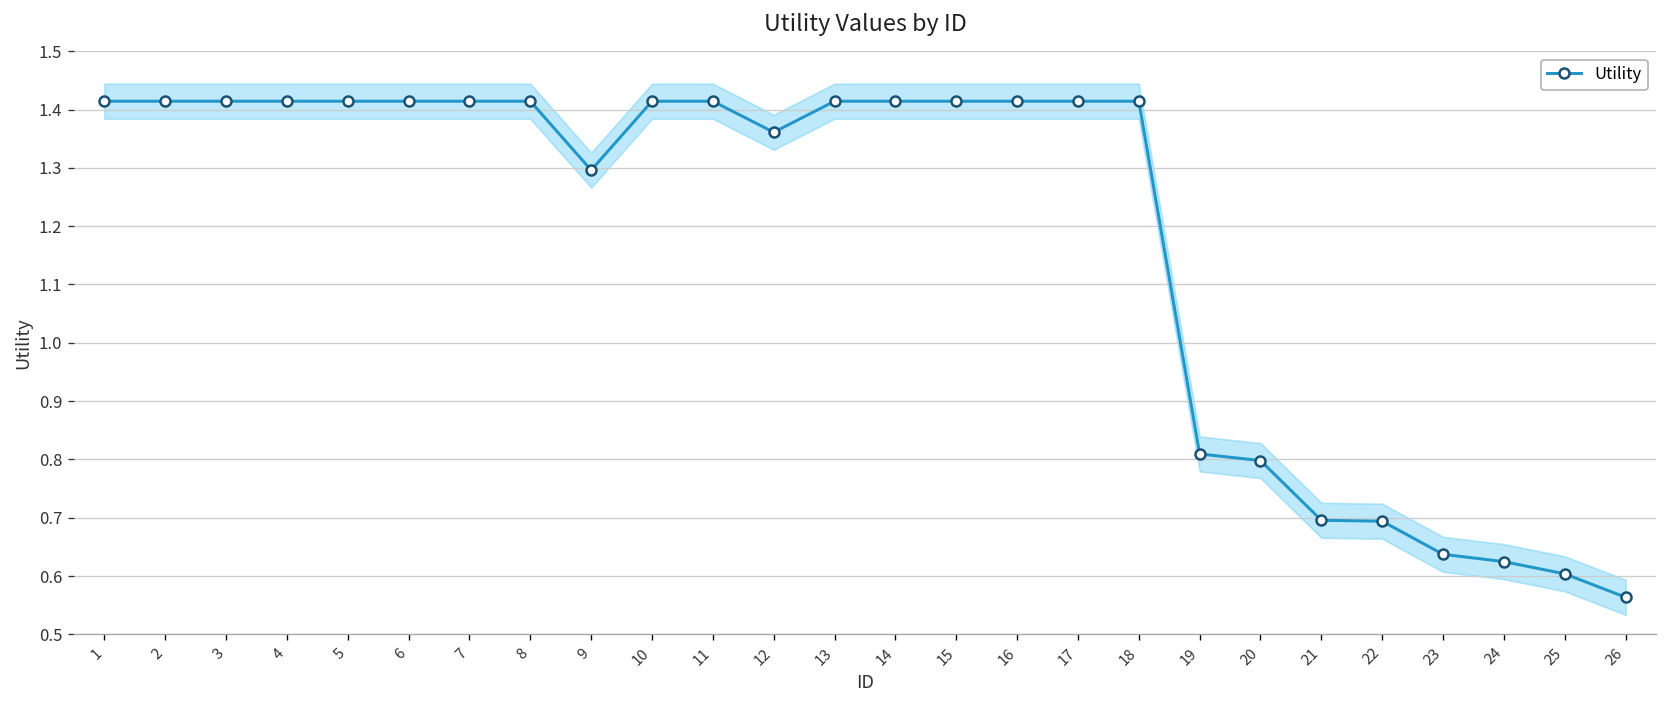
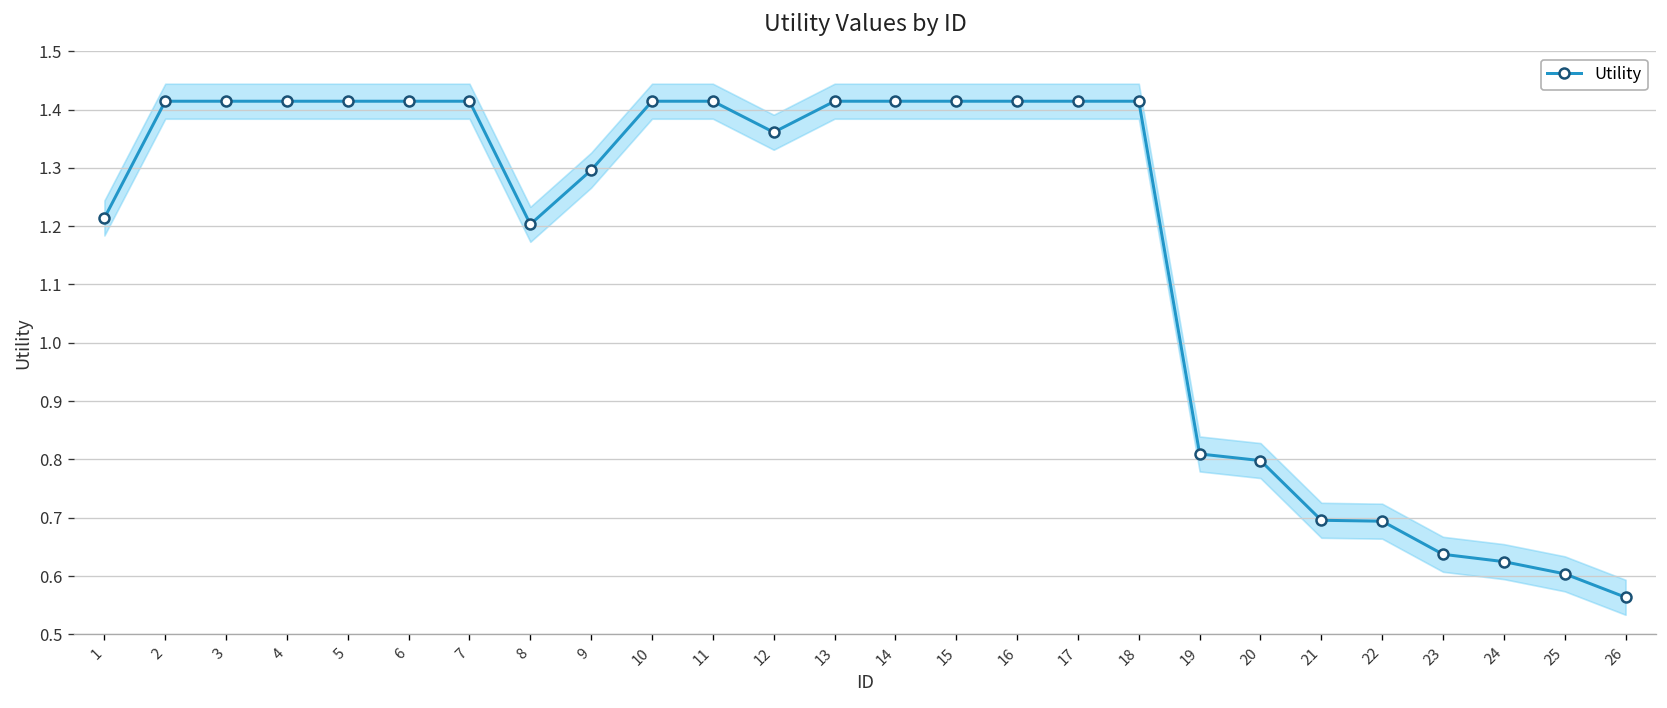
  {
    "Utility": {
-     "1": 1.41,
+     "1": 1.21,
      "2": 1.41,
      "3": 1.41,
      "4": 1.41,
      "5": 1.41,
      "6": 1.41,
      "7": 1.41,
-     "8": 1.41,
+     "8": 1.20,
      "9": 1.30,
      "10": 1.41,
      "11": 1.41,
      "12": 1.36,
      "13": 1.41,
      "14": 1.41,
      "15": 1.41,
      "16": 1.41,
      "17": 1.41,
      "18": 1.41,
      "19": 0.81,
      "20": 0.80,
      "21": 0.70,
      "22": 0.69,
      "23": 0.64,
      "24": 0.62,
      "25": 0.60,
      "26": 0.56
    }
  }
